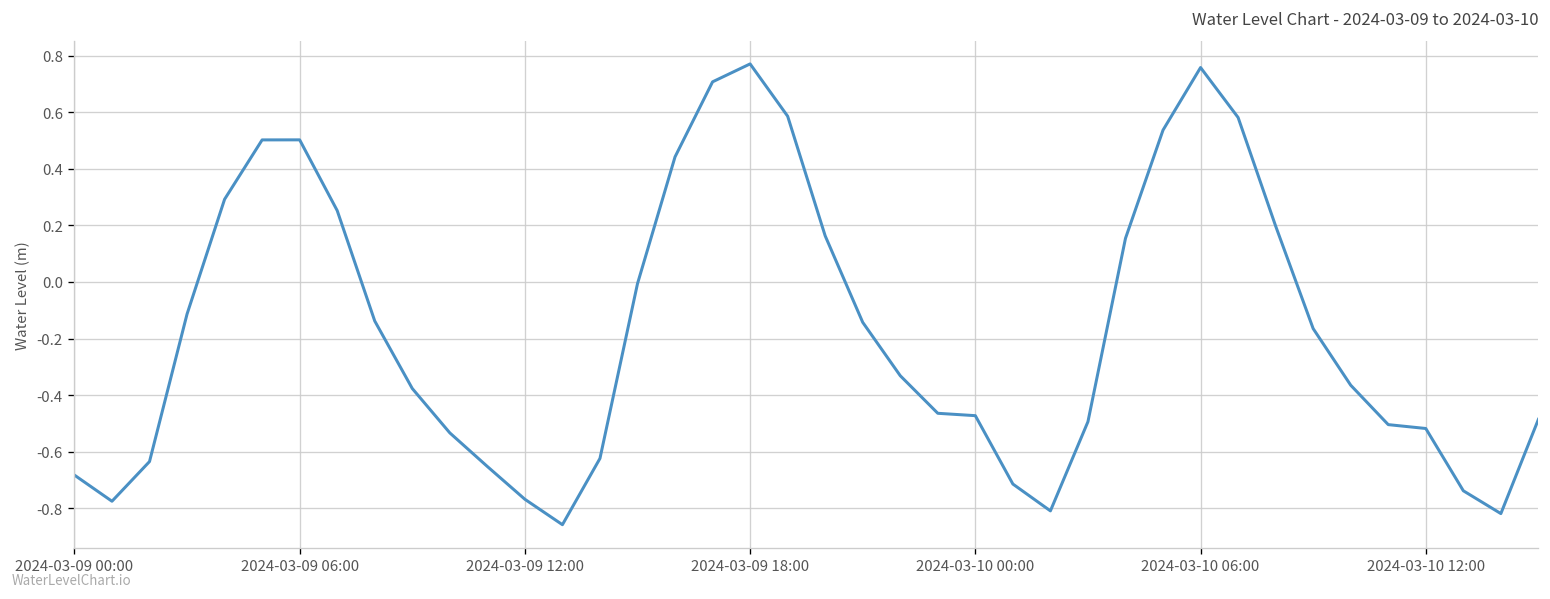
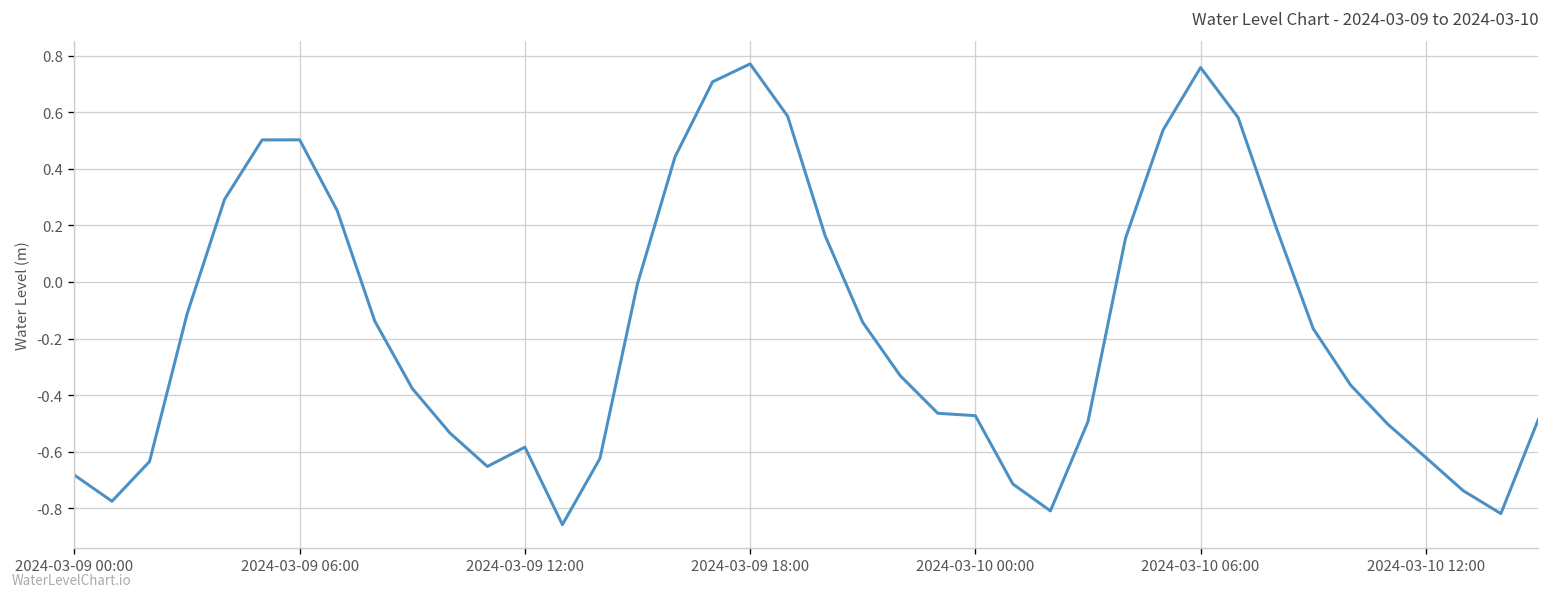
  {
    "2024-03-09 00:00": -0.68,
    "2024-03-09 06:00": 0.50,
-   "2024-03-09 12:00": -0.77,
+   "2024-03-09 12:00": -0.58,
    "2024-03-09 18:00": 0.77,
    "2024-03-10 00:00": -0.47,
    "2024-03-10 06:00": 0.76,
-   "2024-03-10 12:00": -0.52
+   "2024-03-10 12:00": -0.62
  }
